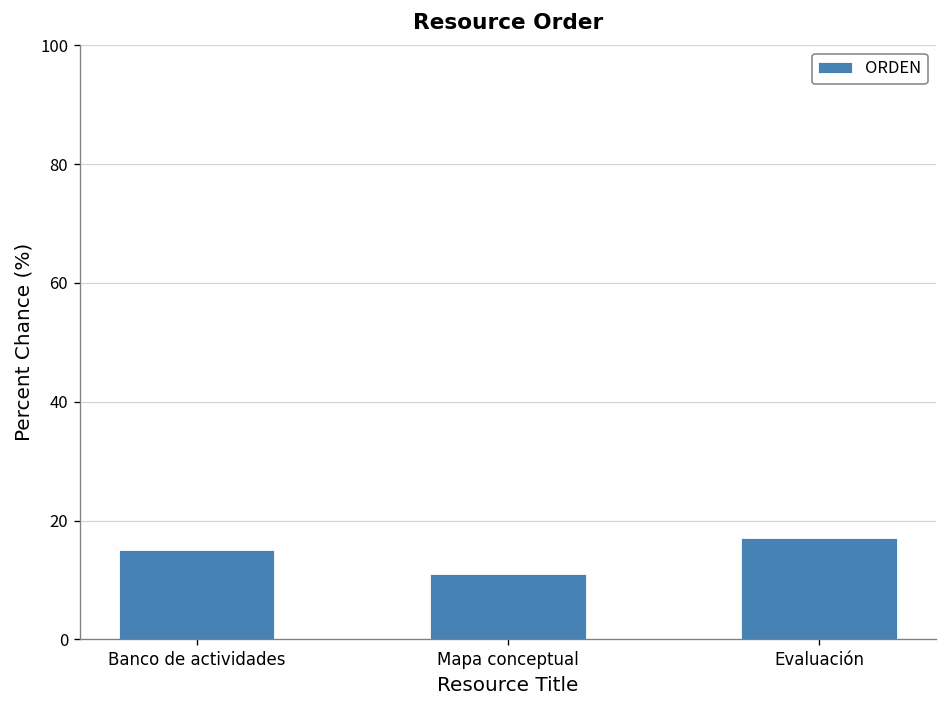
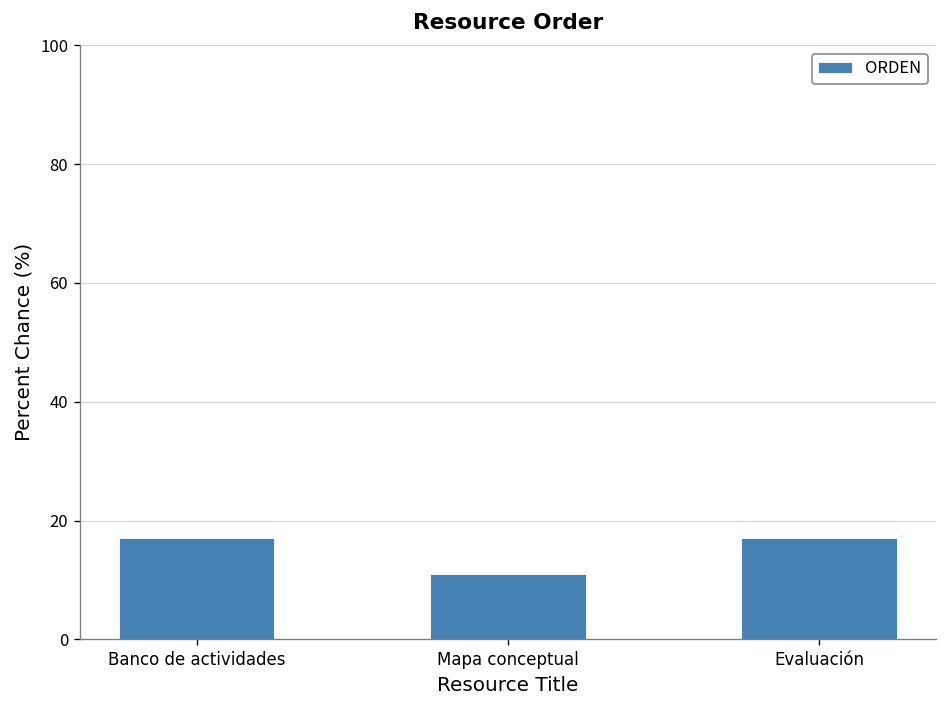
  {
-   "Banco de actividades": 15,
+   "Banco de actividades": 17,
    "Mapa conceptual": 11,
    "Evaluación": 17
  }
